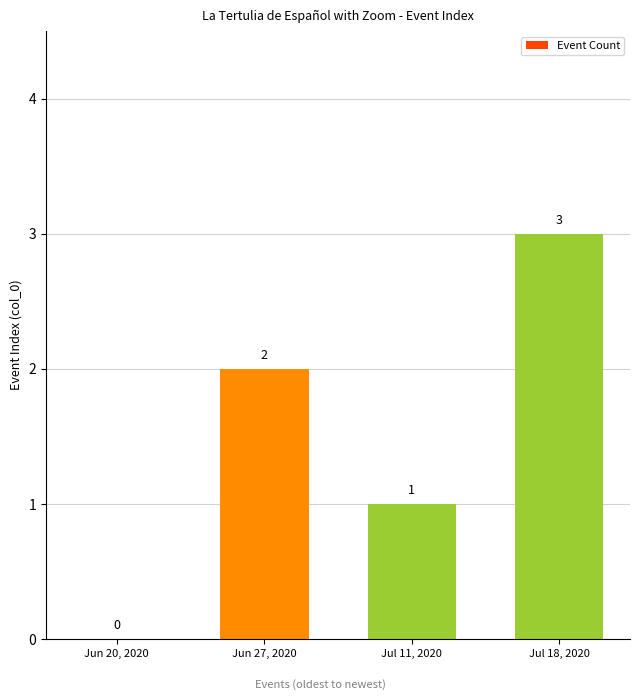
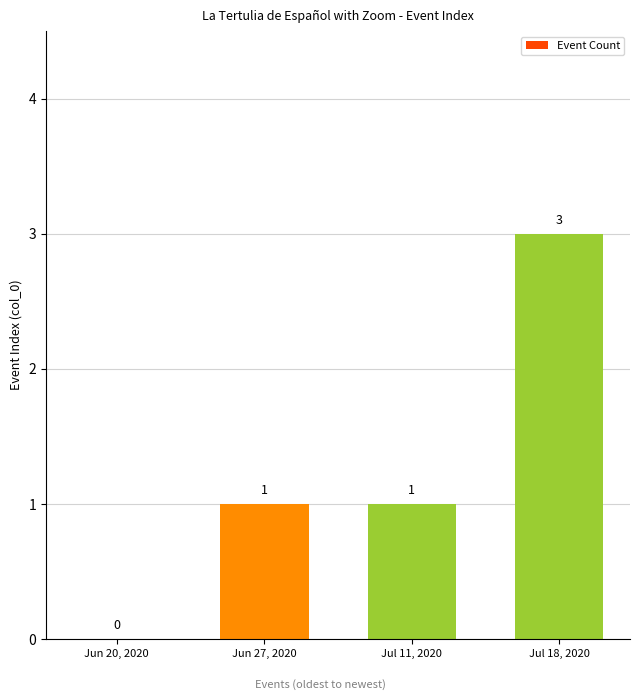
  {
    "Jun 20, 2020": 0,
-   "Jun 27, 2020": 2,
+   "Jun 27, 2020": 1,
    "Jul 11, 2020": 1,
    "Jul 18, 2020": 3
  }
